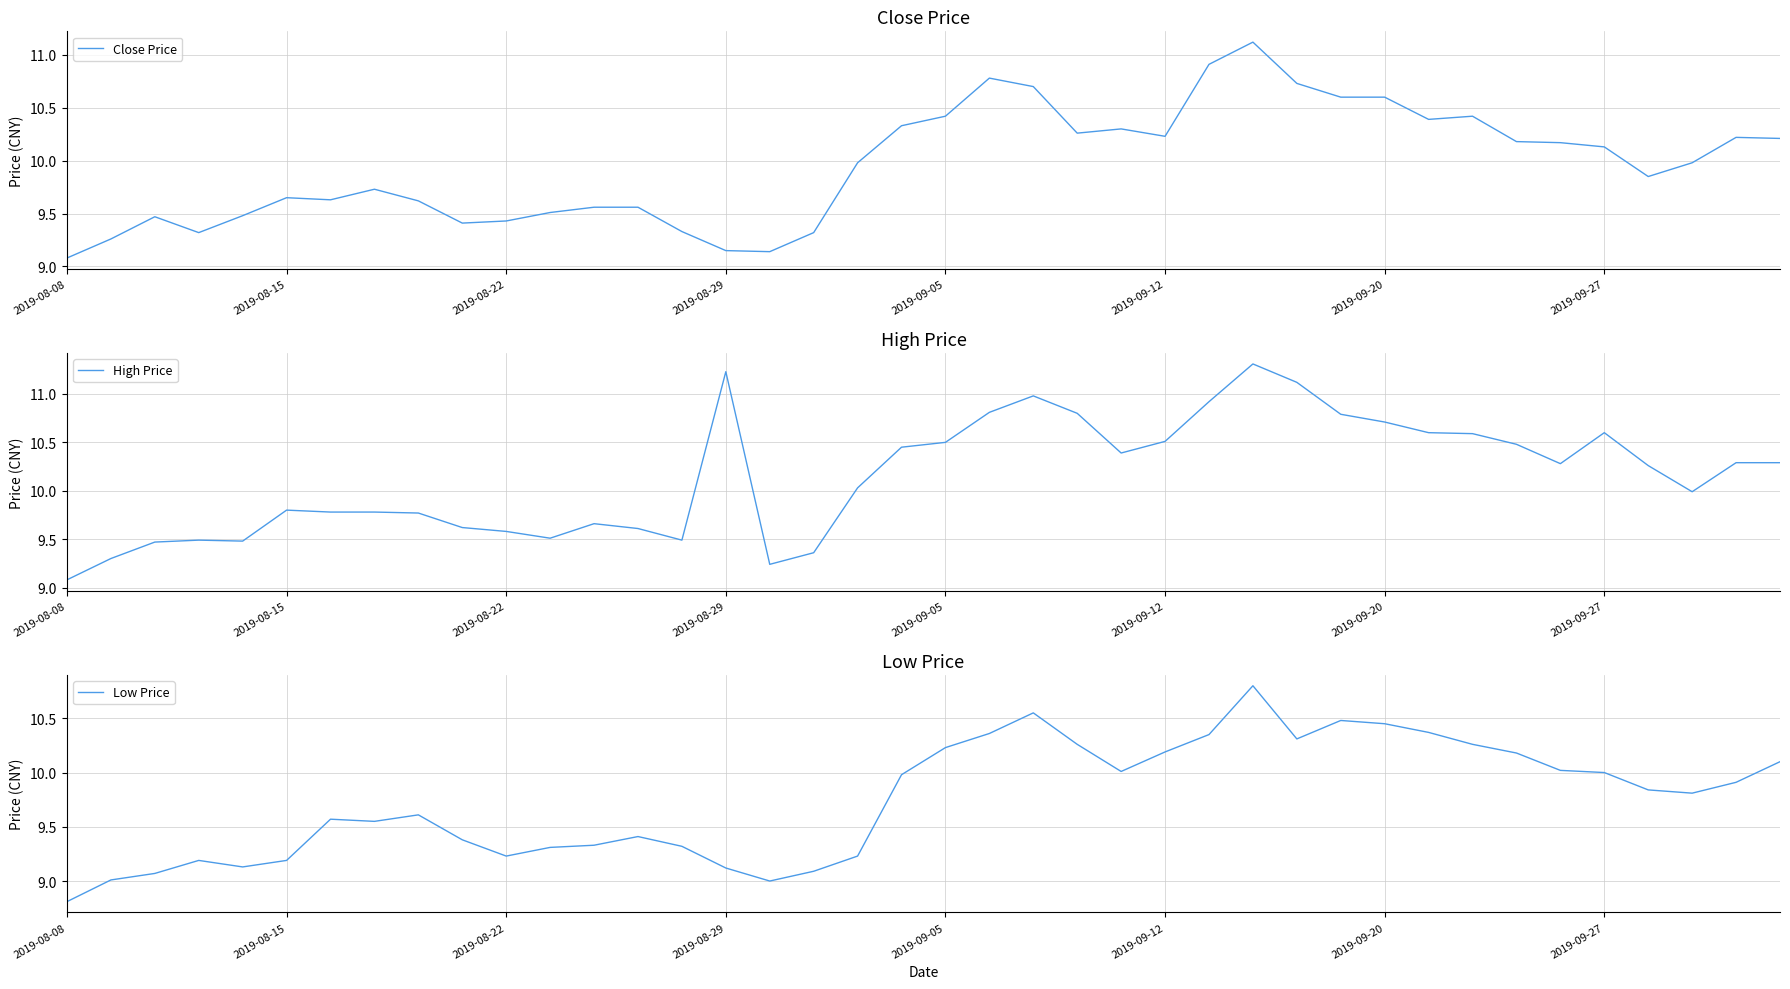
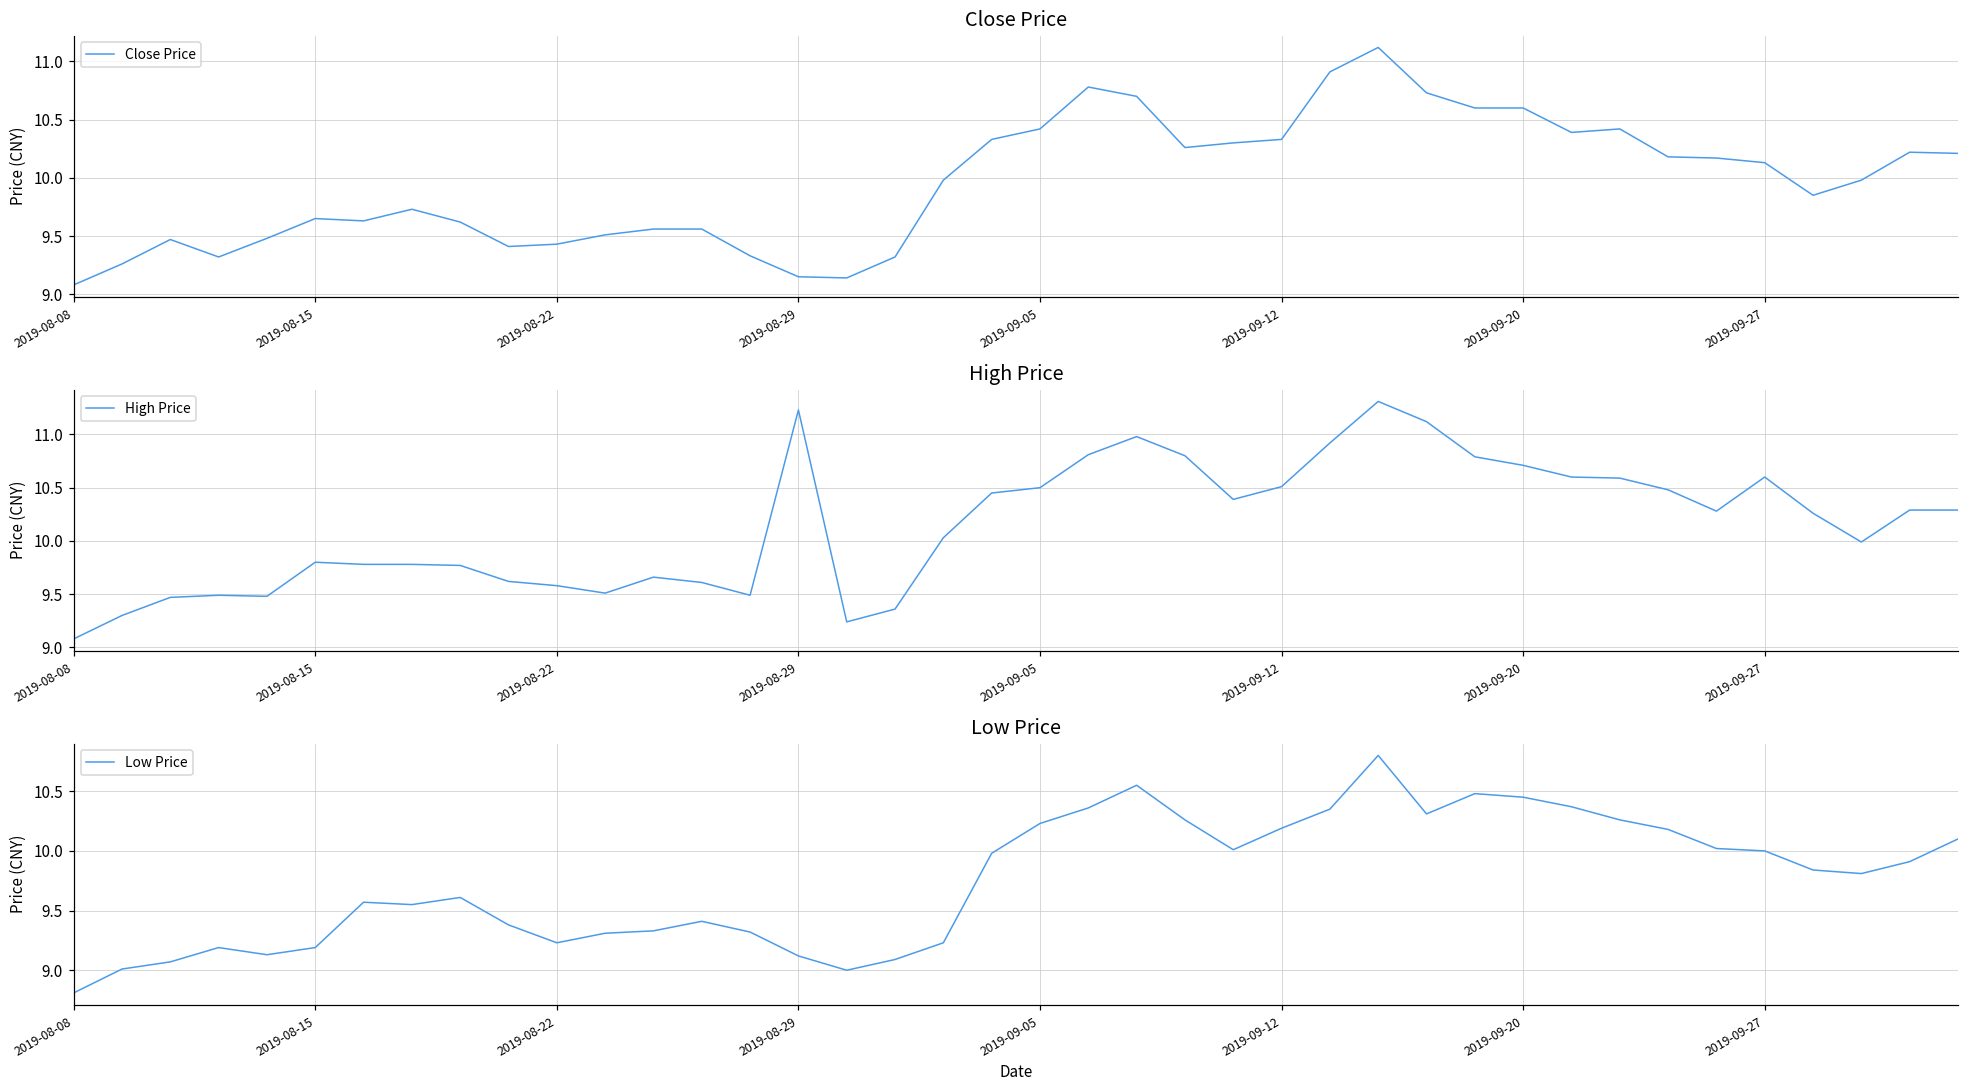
  {
    "Close Price": {
      "2019-08-08": 9.08,
      "2019-08-15": 9.65,
      "2019-08-22": 9.43,
      "2019-08-29": 9.15,
      "2019-09-05": 10.42,
-     "2019-09-12": 10.23,
+     "2019-09-12": 10.33,
      "2019-09-20": 10.60,
      "2019-09-27": 10.13
    },
    "High Price": {
      "2019-08-08": 9.1,
      "2019-08-15": 9.8,
      "2019-08-22": 9.6,
      "2019-08-29": 11.2,
      "2019-09-05": 10.5,
      "2019-09-12": 10.5,
      "2019-09-20": 10.7,
      "2019-09-27": 10.6
    },
    "Low Price": {
      "2019-08-08": 8.81,
      "2019-08-15": 9.19,
      "2019-08-22": 9.23,
      "2019-08-29": 9.12,
      "2019-09-05": 10.23,
      "2019-09-12": 10.19,
      "2019-09-20": 10.45,
      "2019-09-27": 10.00
    }
  }
